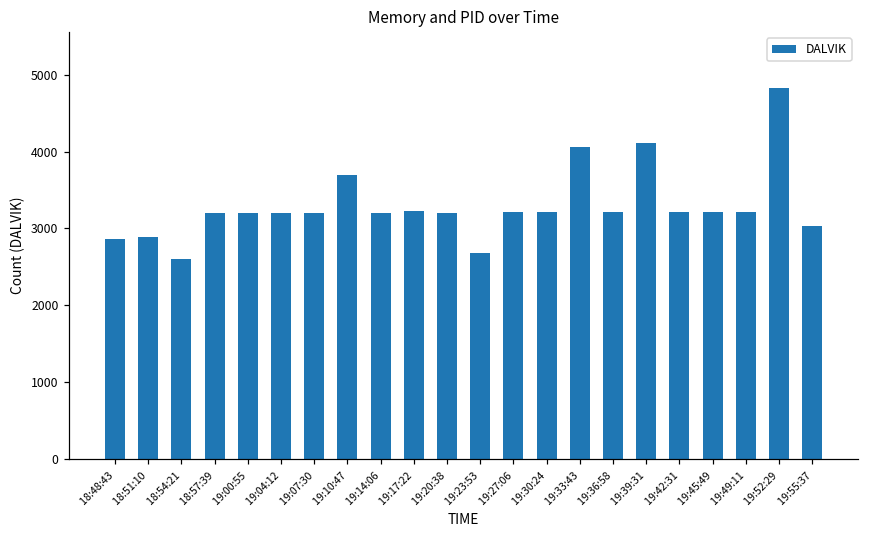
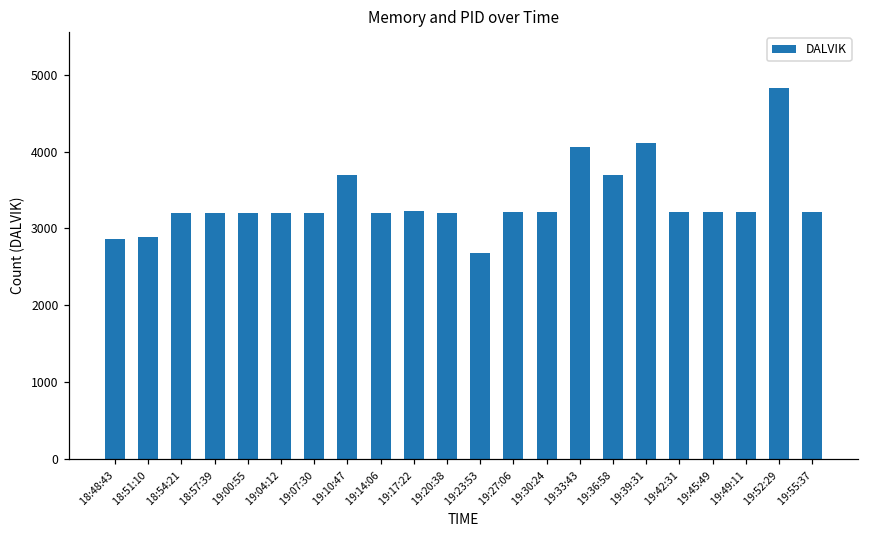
  {
    "18:48:43": 2900,
    "18:51:10": 2900,
-   "18:54:21": 2600,
+   "18:54:21": 3200,
    "18:57:39": 3200,
    "19:00:55": 3200,
    "19:04:12": 3200,
    "19:07:30": 3200,
    "19:10:47": 3700,
    "19:14:06": 3200,
    "19:17:22": 3200,
    "19:20:38": 3200,
    "19:23:53": 2700,
    "19:27:06": 3200,
    "19:30:24": 3200,
    "19:33:43": 4100,
-   "19:36:58": 3200,
+   "19:36:58": 3700,
    "19:39:31": 4100,
    "19:42:31": 3200,
    "19:45:49": 3200,
    "19:49:11": 3200,
    "19:52:29": 4800,
-   "19:55:37": 3000
+   "19:55:37": 3200
  }
